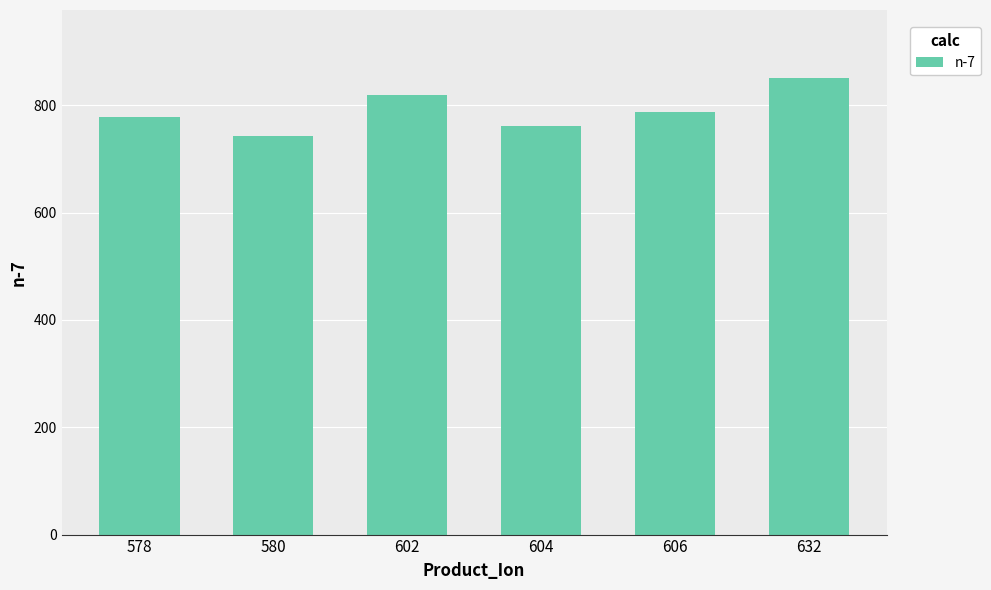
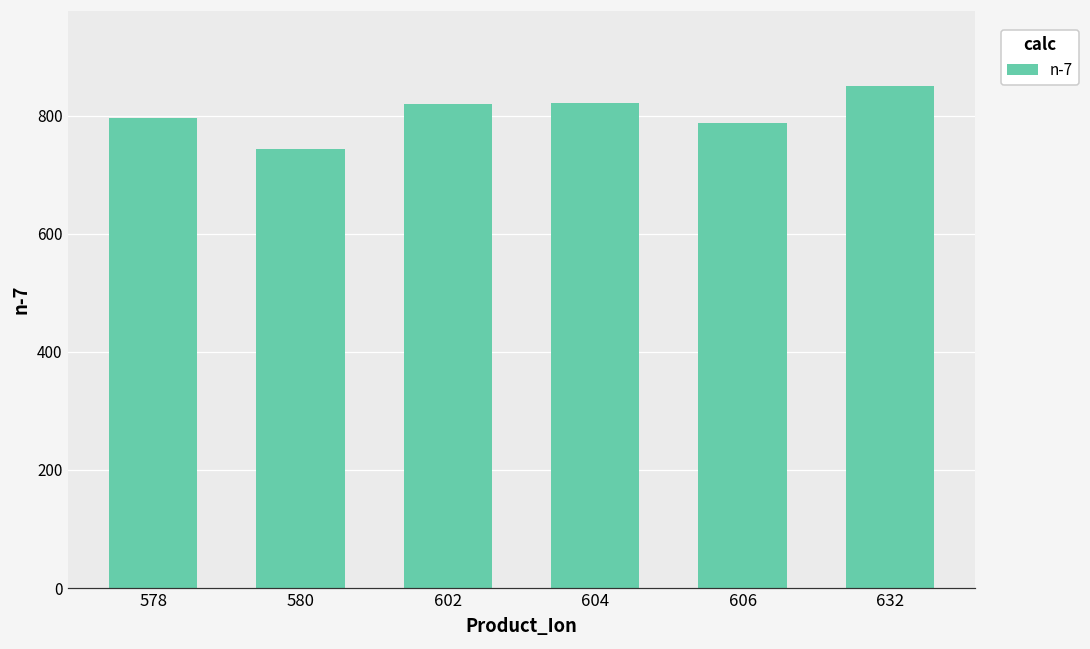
  {
-   "578": 780,
+   "578": 800,
    "580": 740,
    "602": 820,
-   "604": 760,
+   "604": 820,
    "606": 790,
    "632": 850
  }
